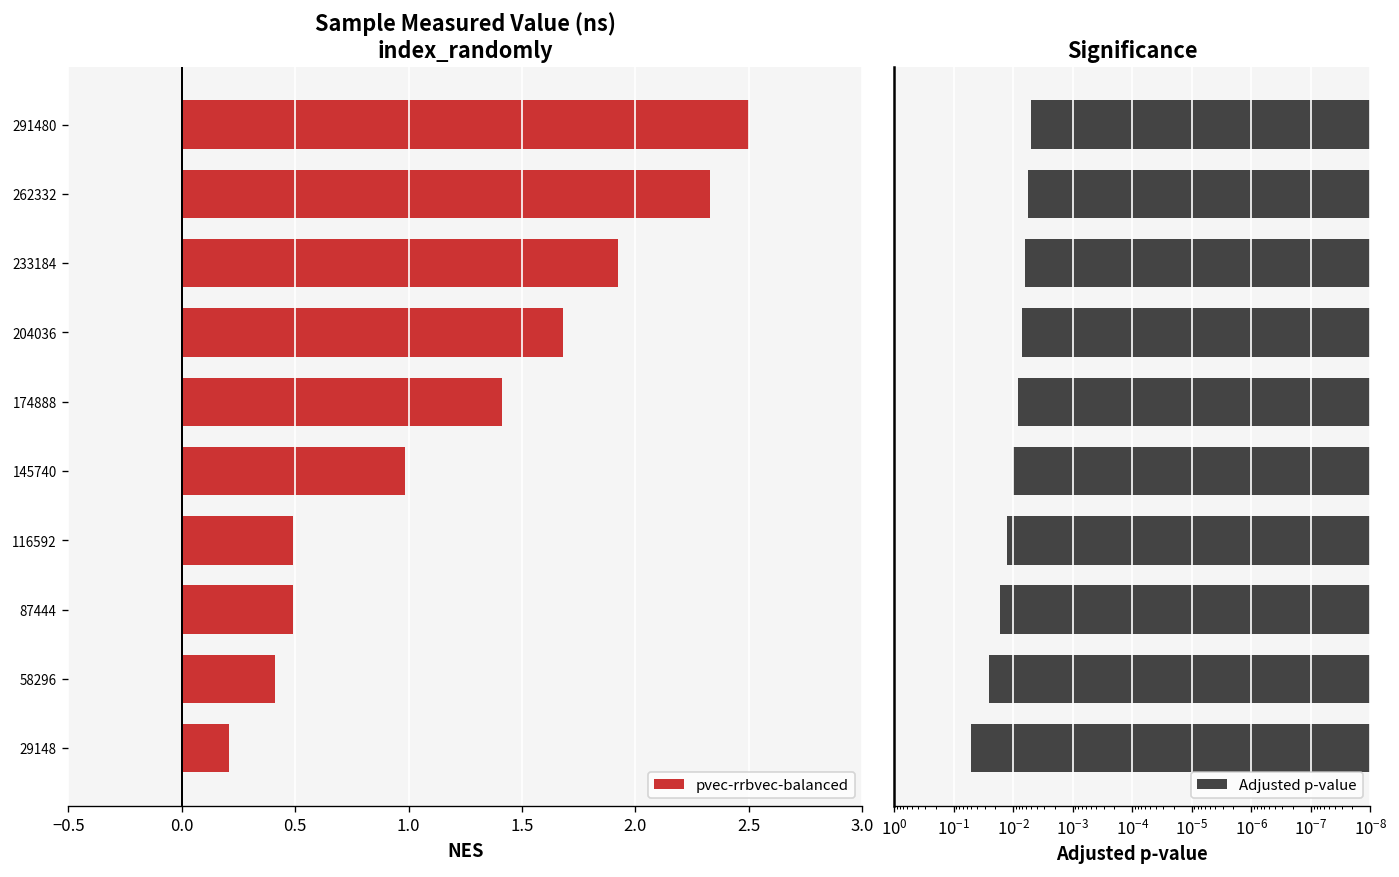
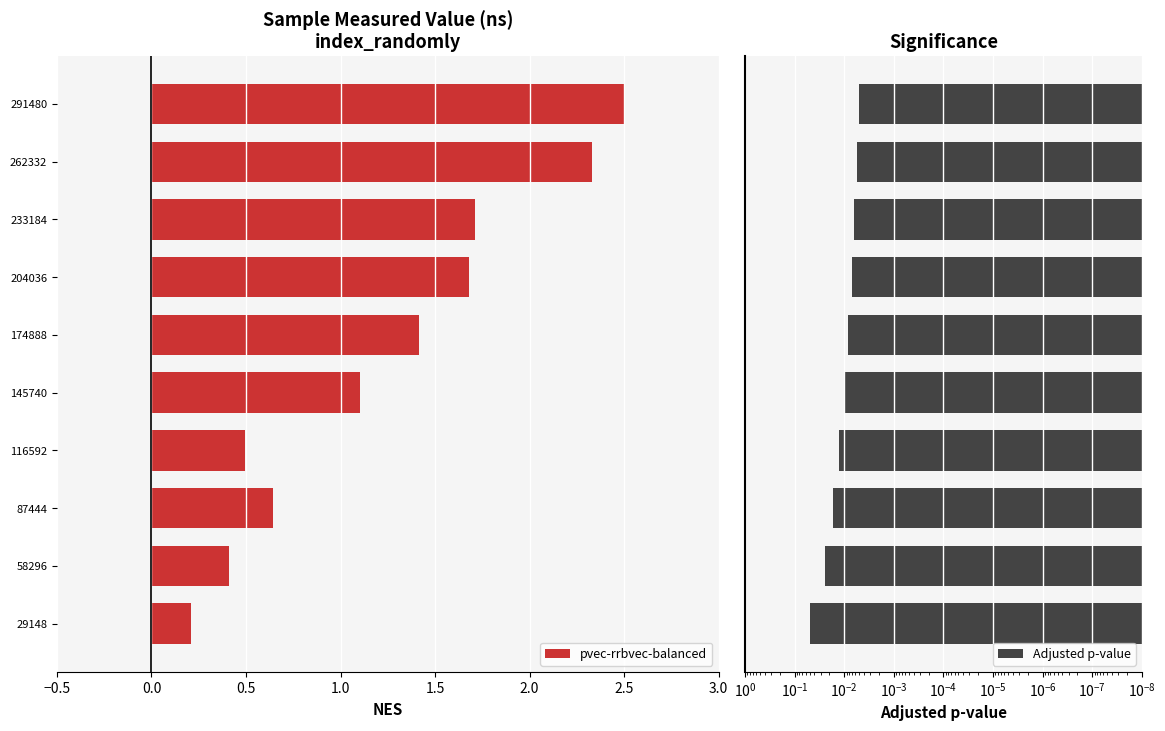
  {
    "Sample Measured Value (ns) index_randomly": {
      "291480": 2.50,
      "262332": 2.33,
-     "233184": 1.92,
+     "233184": 1.71,
      "204036": 1.68,
      "174888": 1.41,
-     "145740": 0.99,
+     "145740": 1.10,
      "116592": 0.49,
-     "87444": 0.49,
+     "87444": 0.64,
      "58296": 0.41,
      "29148": 0.21
    }
  }
